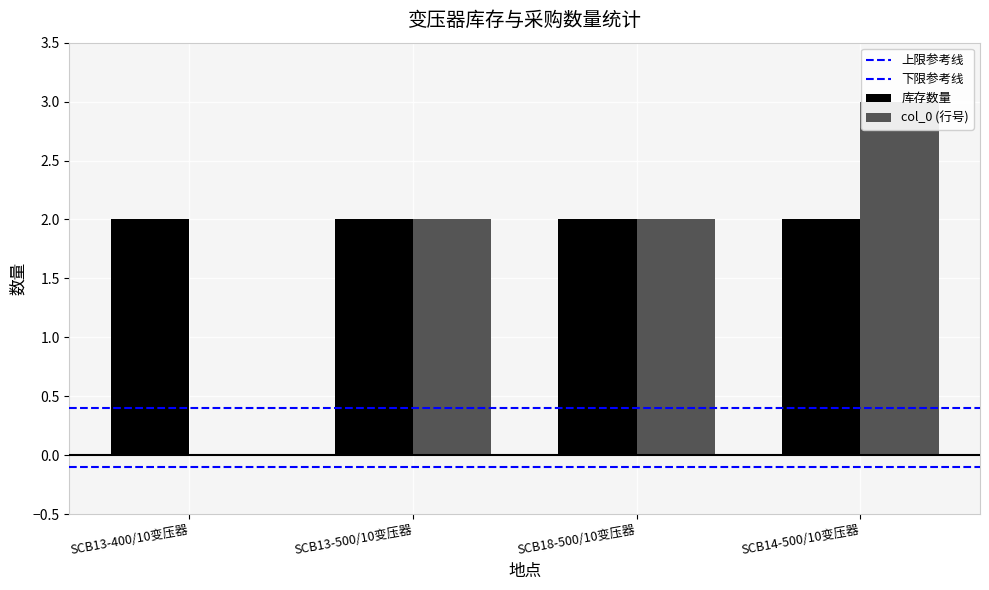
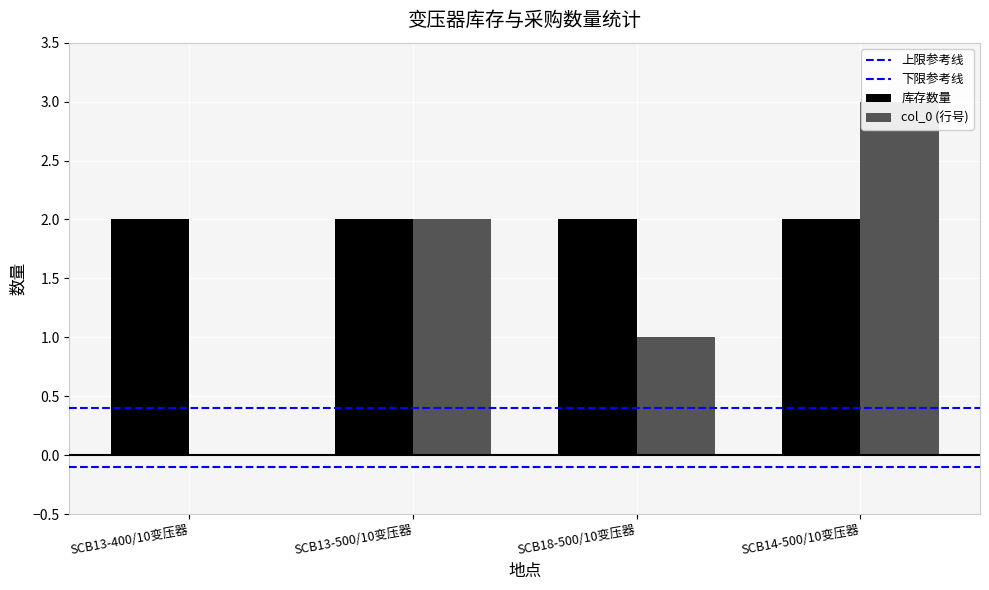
  {
    "库存数量": {
      "SCB13-400/10变压器": 2,
      "SCB13-500/10变压器": 2,
      "SCB18-500/10变压器": 2,
      "SCB14-500/10变压器": 2
    },
    "col_0 (行号)": {
      "SCB13-400/10变压器": 0,
      "SCB13-500/10变压器": 2,
-     "SCB18-500/10变压器": 2
+     "SCB18-500/10变压器": 1
    }
  }
